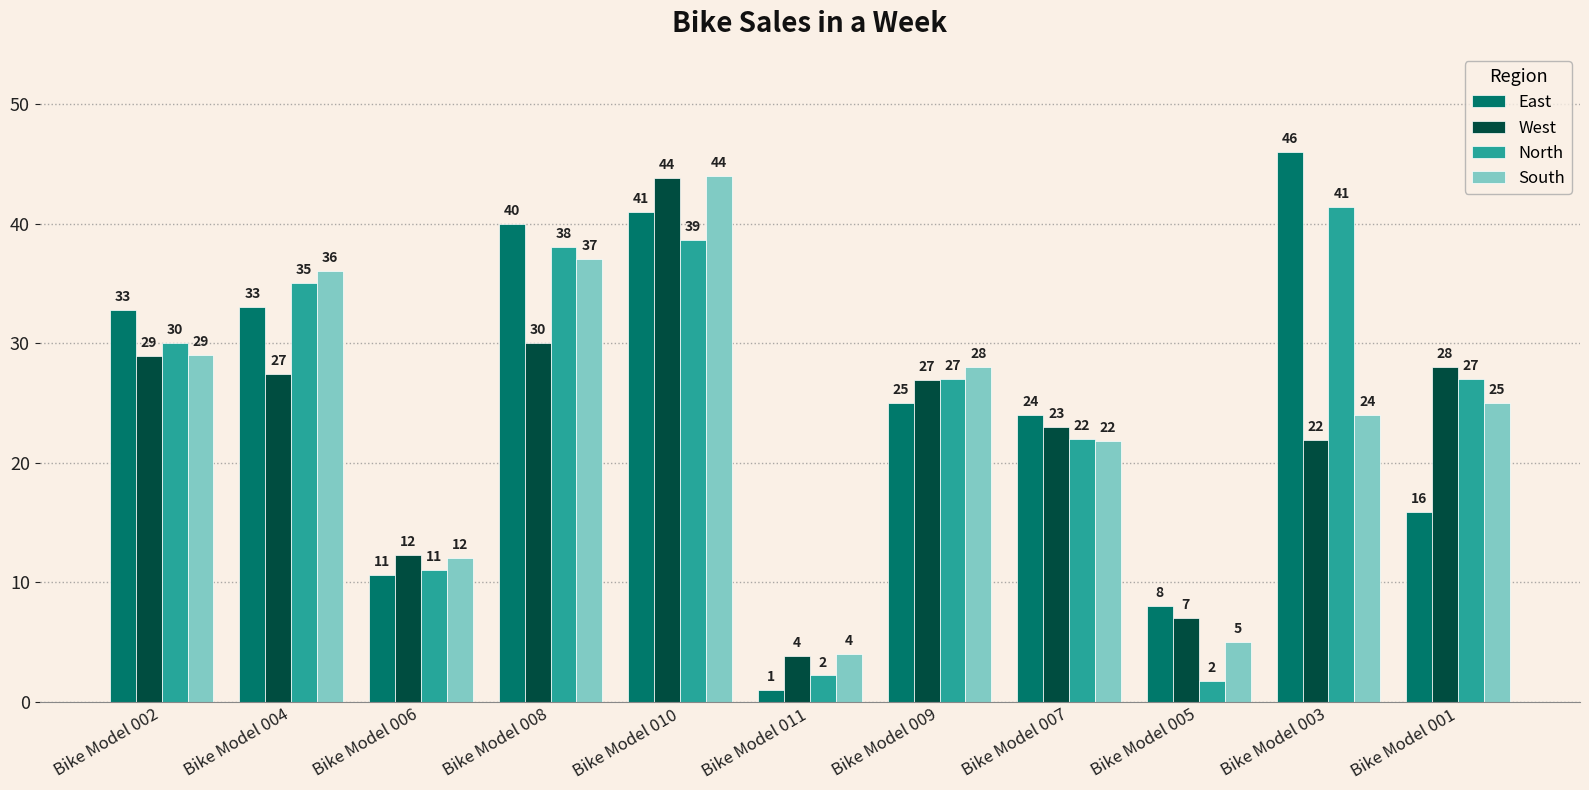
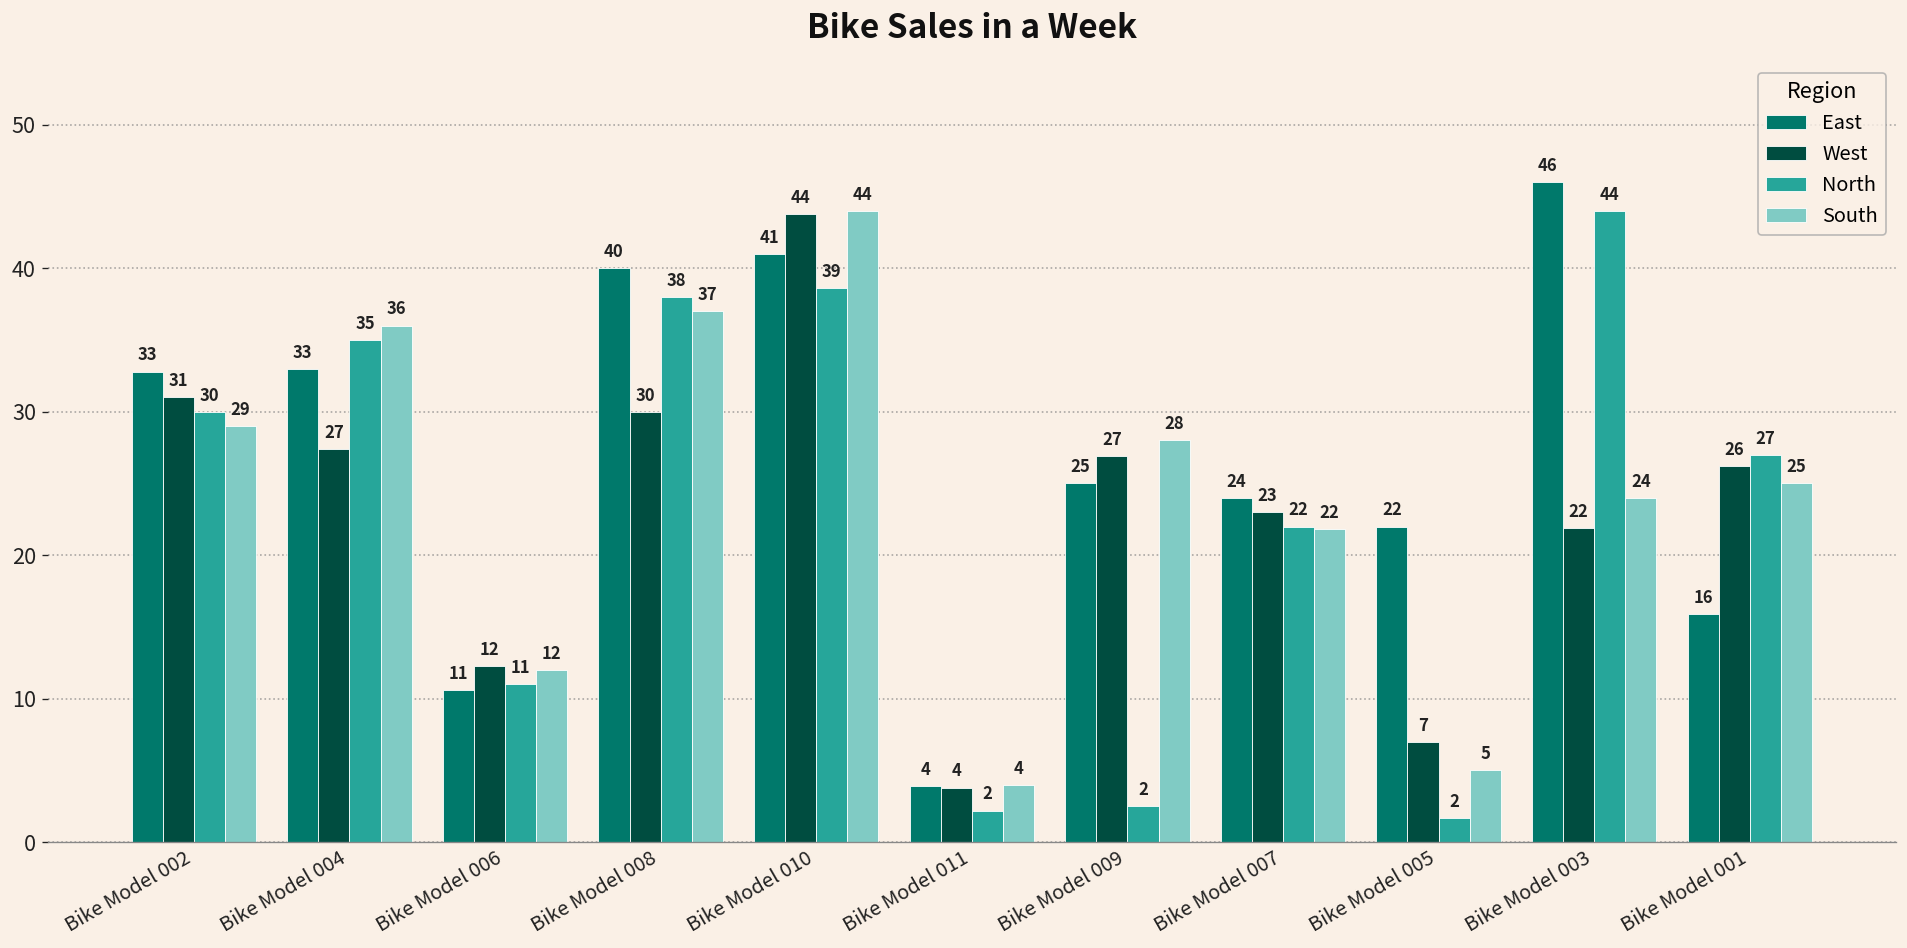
  {
    "East": {
      "Bike Model 002": 33,
      "Bike Model 004": 33,
      "Bike Model 006": 11,
      "Bike Model 008": 40,
      "Bike Model 010": 41,
-     "Bike Model 011": 1,
+     "Bike Model 011": 4,
      "Bike Model 009": 25,
      "Bike Model 007": 24,
-     "Bike Model 005": 8,
+     "Bike Model 005": 22,
      "Bike Model 003": 46,
      "Bike Model 001": 16
    },
    "West": {
-     "Bike Model 002": 29,
+     "Bike Model 002": 31,
      "Bike Model 004": 27,
      "Bike Model 006": 12,
      "Bike Model 008": 30,
      "Bike Model 010": 44,
      "Bike Model 011": 4,
      "Bike Model 009": 27,
      "Bike Model 007": 23,
      "Bike Model 005": 7,
      "Bike Model 003": 22,
-     "Bike Model 001": 28
+     "Bike Model 001": 26
    },
    "North": {
      "Bike Model 002": 30,
      "Bike Model 004": 35,
      "Bike Model 006": 11,
      "Bike Model 008": 38,
      "Bike Model 010": 39,
      "Bike Model 011": 2,
-     "Bike Model 009": 27,
+     "Bike Model 009": 2,
      "Bike Model 007": 22,
      "Bike Model 005": 2,
-     "Bike Model 003": 41,
+     "Bike Model 003": 44,
      "Bike Model 001": 27
    },
    "South": {
      "Bike Model 002": 29,
      "Bike Model 004": 36,
      "Bike Model 006": 12,
      "Bike Model 008": 37,
      "Bike Model 010": 44,
      "Bike Model 011": 4,
      "Bike Model 009": 28,
      "Bike Model 007": 22,
      "Bike Model 005": 5,
      "Bike Model 003": 24,
      "Bike Model 001": 25
    }
  }
